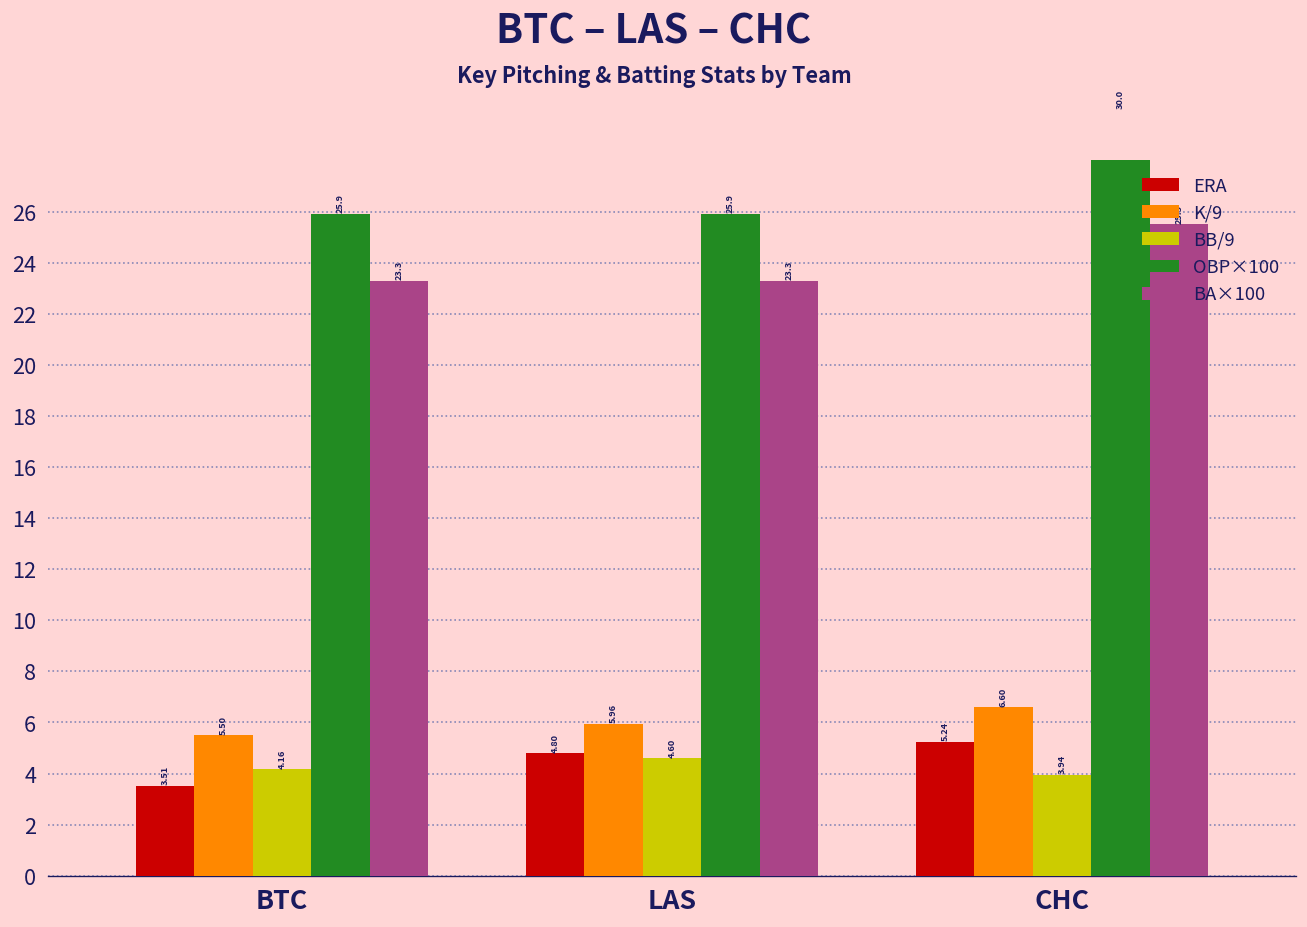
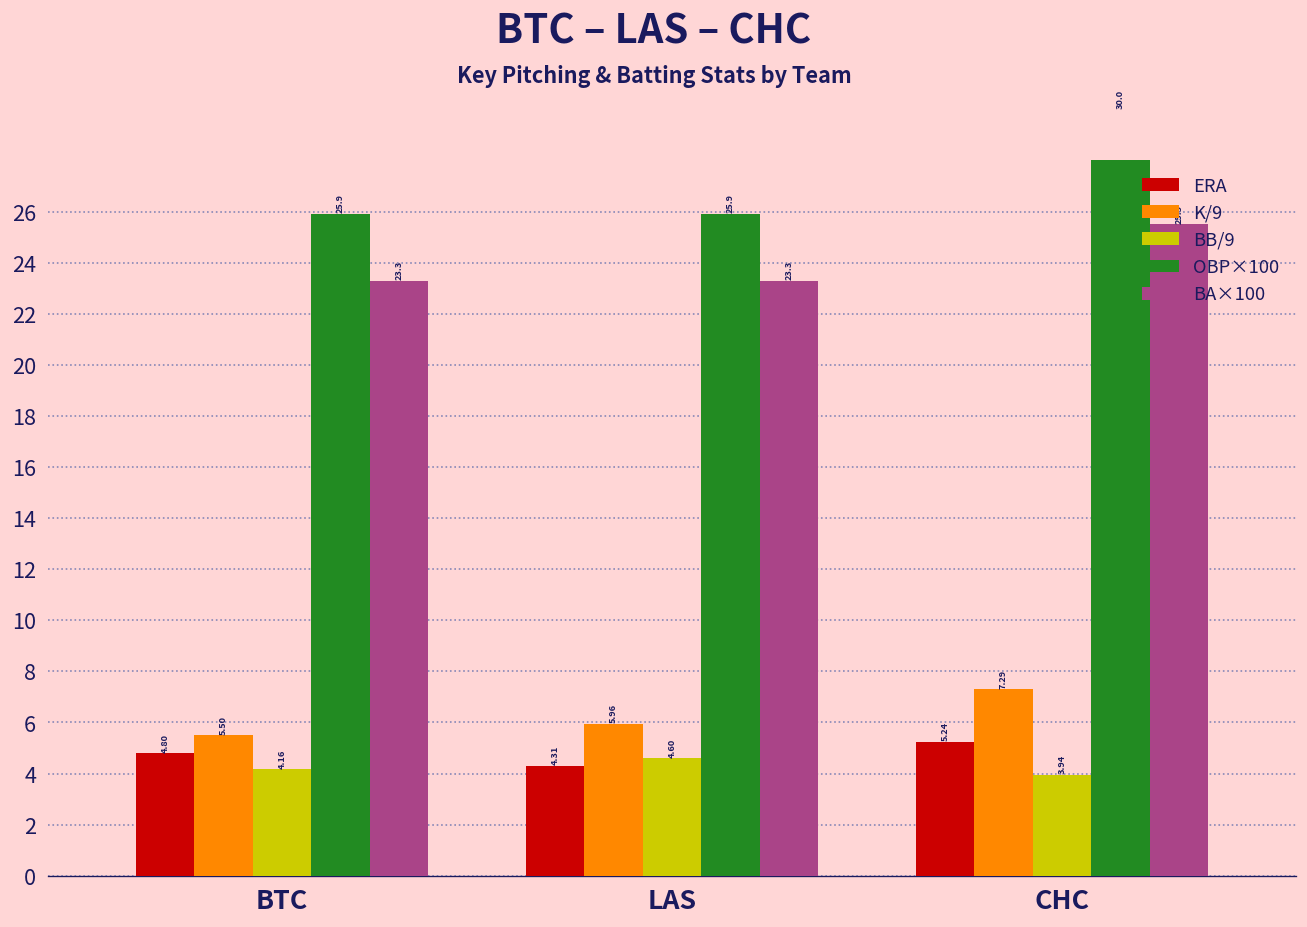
  {
    "ERA": {
-     "BTC": 3.51,
-     "LAS": 4.80,
+     "BTC": 4.80,
+     "LAS": 4.31,
      "CHC": 5.24
    },
    "K/9": {
      "BTC": 5.50,
      "LAS": 5.96,
-     "CHC": 6.60
+     "CHC": 7.29
    },
    "BB/9": {
      "BTC": 4.16,
      "LAS": 4.60,
      "CHC": 3.94
    },
    "OBP×100": {
      "BTC": 25.9,
      "LAS": 25.9
    },
    "BA×100": {
      "BTC": 23.3,
      "LAS": 23.3,
      "CHC": 25.5
    }
  }
